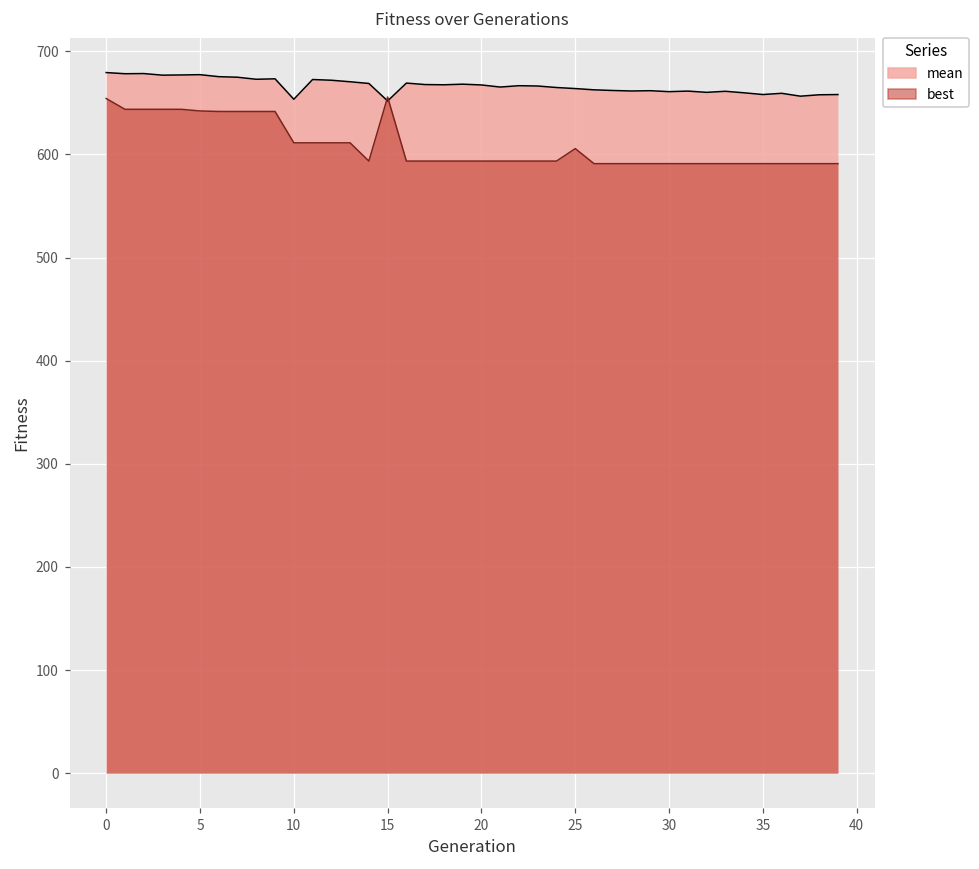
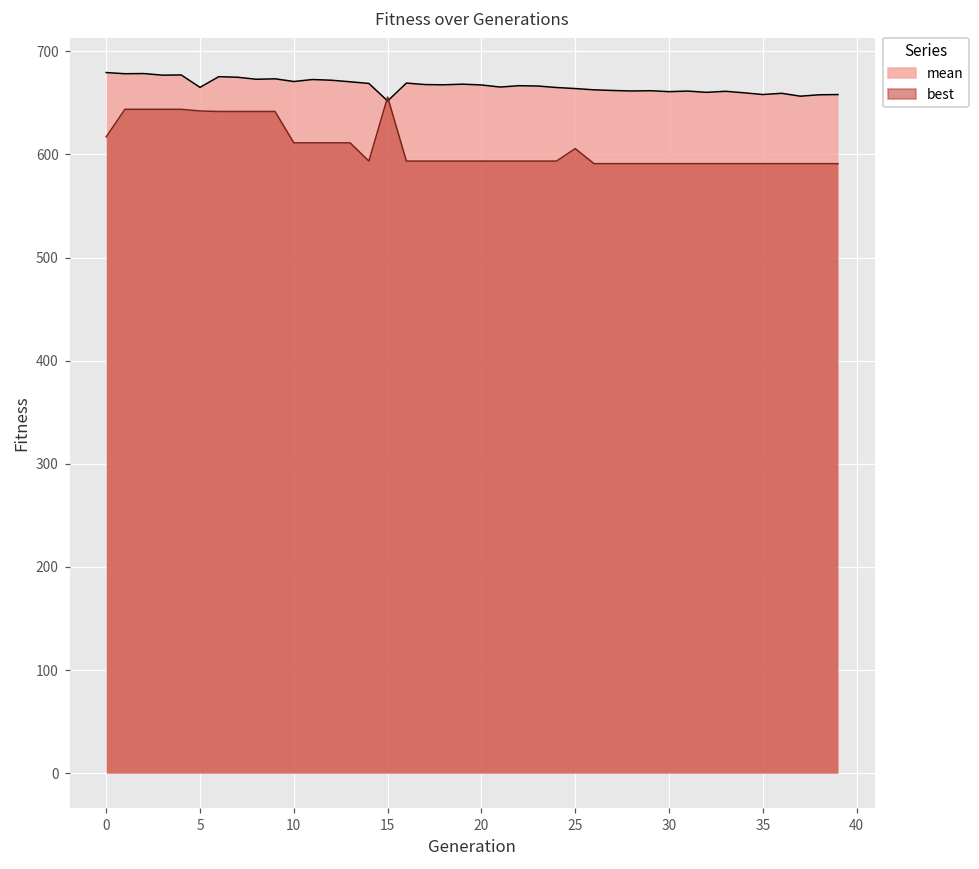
  {
    "mean": {
      "0": 680,
-     "5": 680,
-     "10": 650,
+     "5": 660,
+     "10": 670,
      "15": 650,
      "20": 670,
      "25": 660,
      "30": 660,
      "35": 660
    },
    "best": {
-     "0": 650,
+     "0": 620,
      "5": 640,
      "10": 610,
      "15": 660,
      "20": 590,
      "25": 610,
      "30": 590,
      "35": 590
    }
  }
